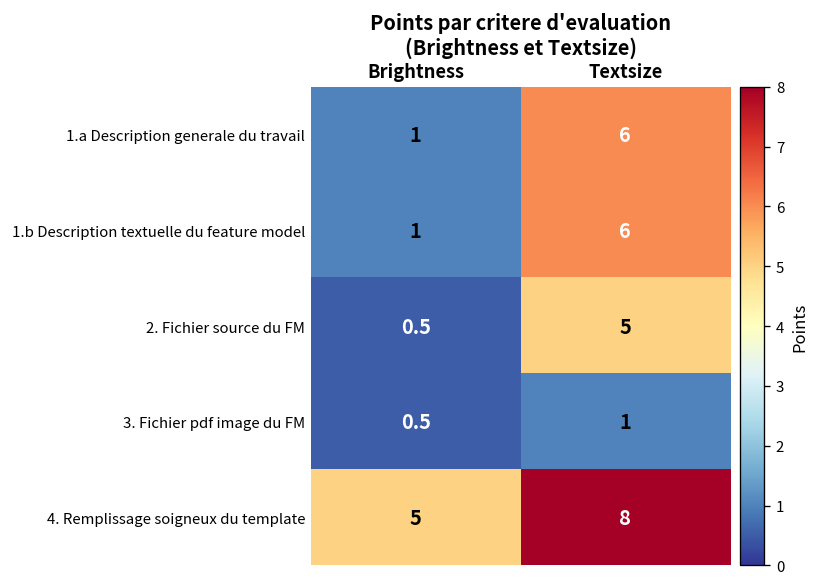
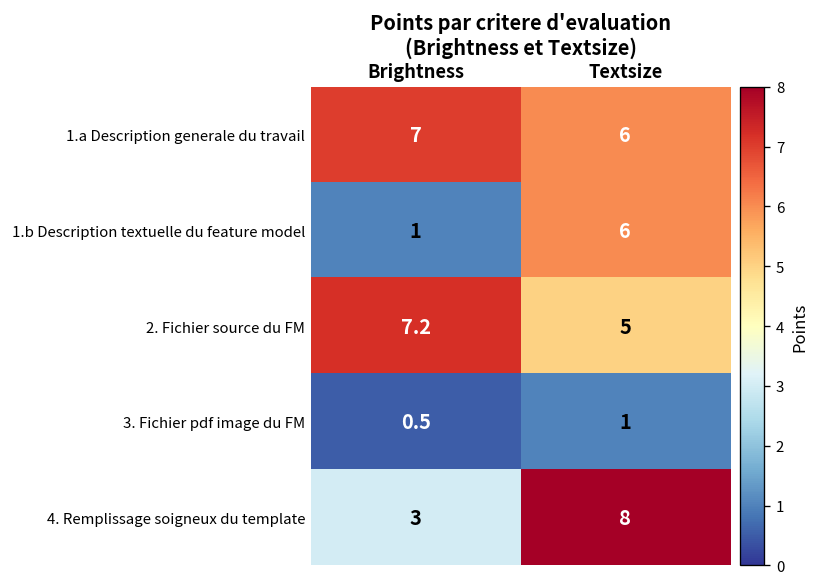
  {
    "1.a Description generale du travail": {
-     "Brightness": 1,
+     "Brightness": 7,
      "Textsize": 6
    },
    "1.b Description textuelle du feature model": {
      "Brightness": 1,
      "Textsize": 6
    },
    "2. Fichier source du FM": {
-     "Brightness": 0.5,
+     "Brightness": 7.2,
      "Textsize": 5
    },
    "3. Fichier pdf image du FM": {
      "Brightness": 0.5,
      "Textsize": 1
    },
    "4. Remplissage soigneux du template": {
-     "Brightness": 5,
+     "Brightness": 3,
      "Textsize": 8
    }
  }
